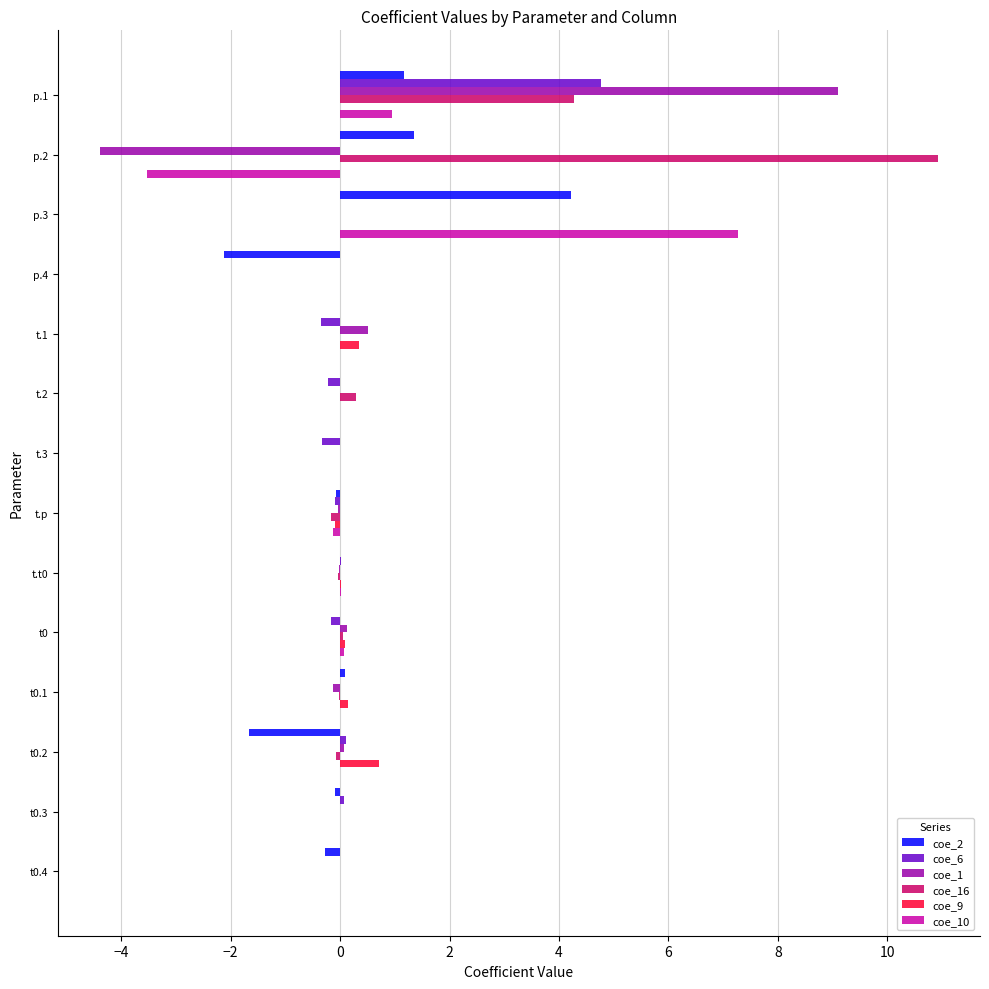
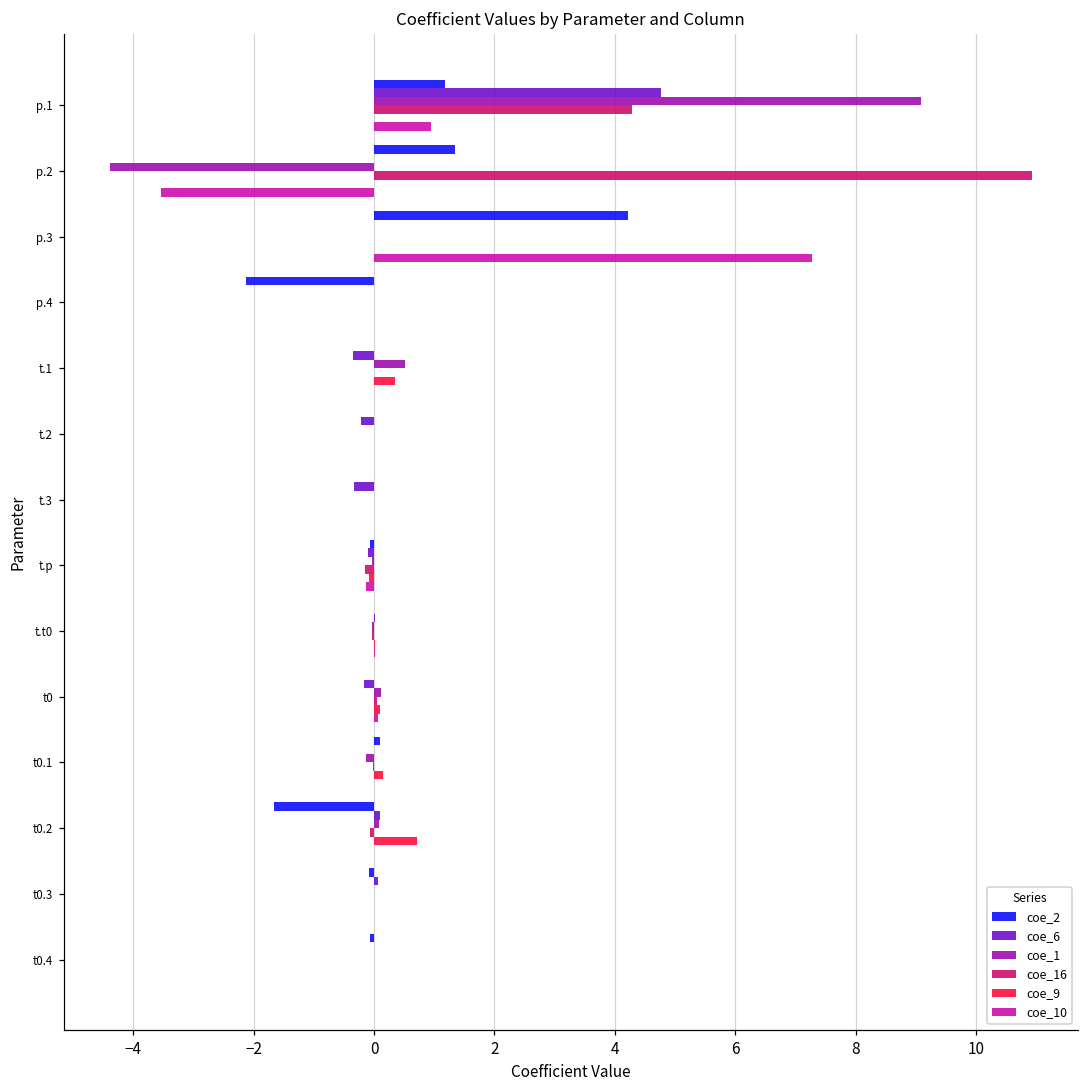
  {
    "coe_2": {
      "p.1": 1.2,
      "p.2": 1.3,
      "p.3": 4.2,
      "p.4": -2.1,
      "t.1": 0.0,
      "t.2": 0.0,
      "t.3": 0.0,
      "t.p": -0.1,
      "t0.1": 0.1,
      "t0.2": -1.7,
      "t0.3": -0.1,
-     "t0.4": -0.3
+     "t0.4": -0.1
    },
    "coe_6": {
      "p.1": 4.8,
      "p.2": 0.0,
      "p.3": 0.0,
      "p.4": 0.0,
      "t.1": -0.4,
      "t.2": -0.2,
      "t.3": -0.3,
      "t.p": -0.1,
      "t0": -0.2,
      "t0.2": 0.1,
      "t0.3": 0.1,
      "t0.4": 0.0
    },
    "coe_16": {
      "p.1": 4.3,
      "p.2": 10.9,
      "p.3": 0.0,
      "p.4": 0.0,
      "t.1": 0.0,
-     "t.2": 0.3,
+     "t.2": 0.0,
      "t.3": 0.0,
      "t.p": -0.2,
      "t0": 0.0,
      "t0.2": -0.1,
      "t0.3": 0.0,
      "t0.4": 0.0
    },
    "coe_9": {
      "p.1": 0.0,
      "p.2": 0.0,
      "p.3": 0.0,
      "p.4": 0.0,
      "t.1": 0.4,
      "t.2": 0.0,
      "t.3": 0.0,
      "t.p": -0.1,
      "t0": 0.1,
      "t0.1": 0.1,
      "t0.2": 0.7,
      "t0.3": 0.0,
      "t0.4": 0.0
    }
  }
